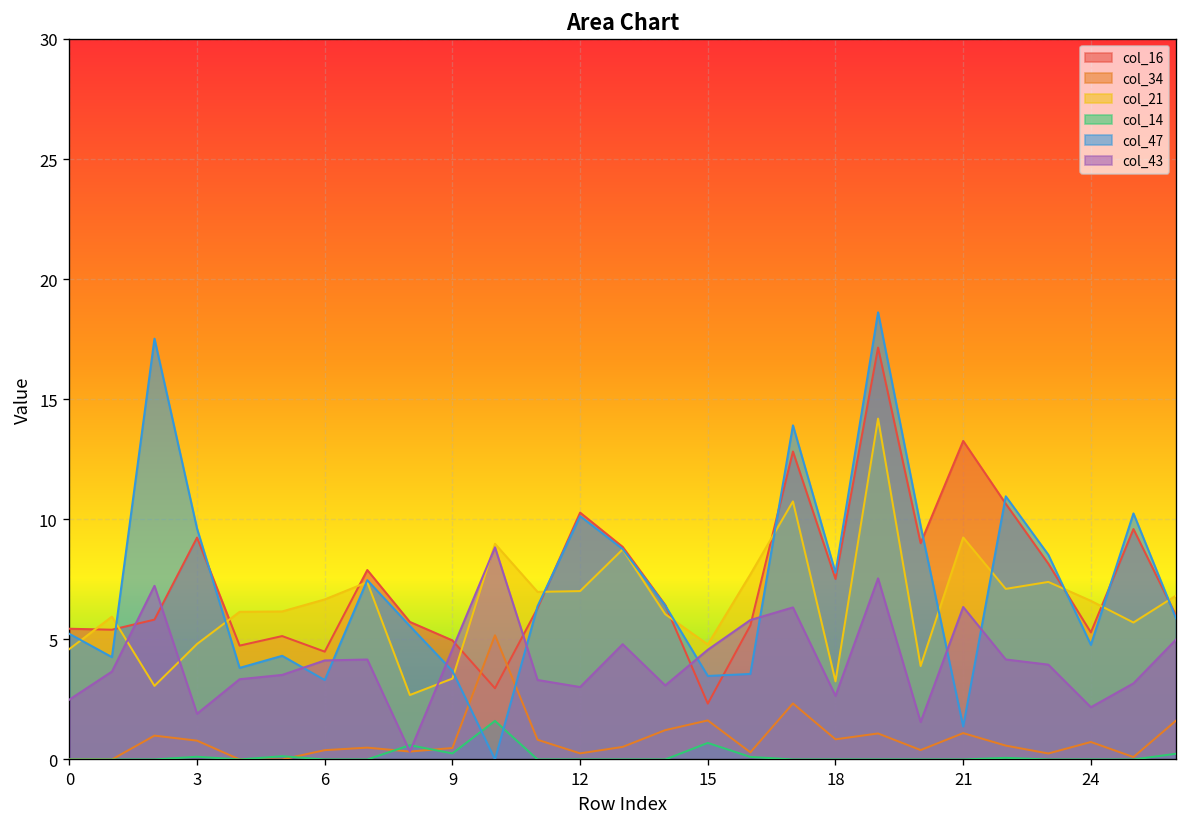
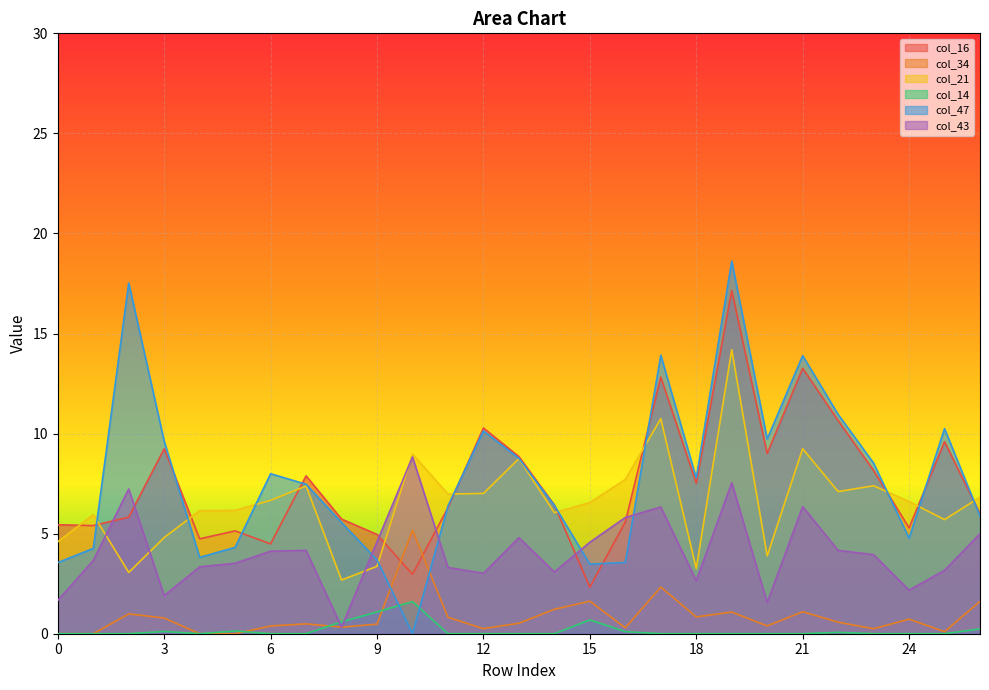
  {
    "col_21": {
      "0": 4.6,
      "3": 4.8,
      "6": 6.7,
      "9": 3.4,
      "12": 7.0,
-     "15": 4.8,
+     "15": 6.6,
      "18": 3.3,
      "21": 9.2,
      "24": 6.6
    },
    "col_14": {
      "3": 0.1,
      "6": 0.0,
-     "9": 0.3,
+     "9": 1.1,
      "12": 0.0,
      "15": 0.7,
      "18": 0.0,
      "21": 0.0,
      "24": 0.0
    },
    "col_47": {
-     "0": 5.2,
+     "0": 3.6,
      "3": 9.6,
-     "6": 3.3,
+     "6": 8.0,
      "9": 3.7,
      "12": 10.1,
      "15": 3.5,
      "18": 7.8,
-     "21": 1.4,
+     "21": 13.9,
      "24": 4.8
    },
    "col_43": {
-     "0": 2.5,
+     "0": 1.7,
      "3": 1.9,
      "6": 4.1,
      "9": 4.6,
      "12": 3.0,
      "15": 4.6,
      "18": 2.6,
      "21": 6.3,
      "24": 2.2
    }
  }
